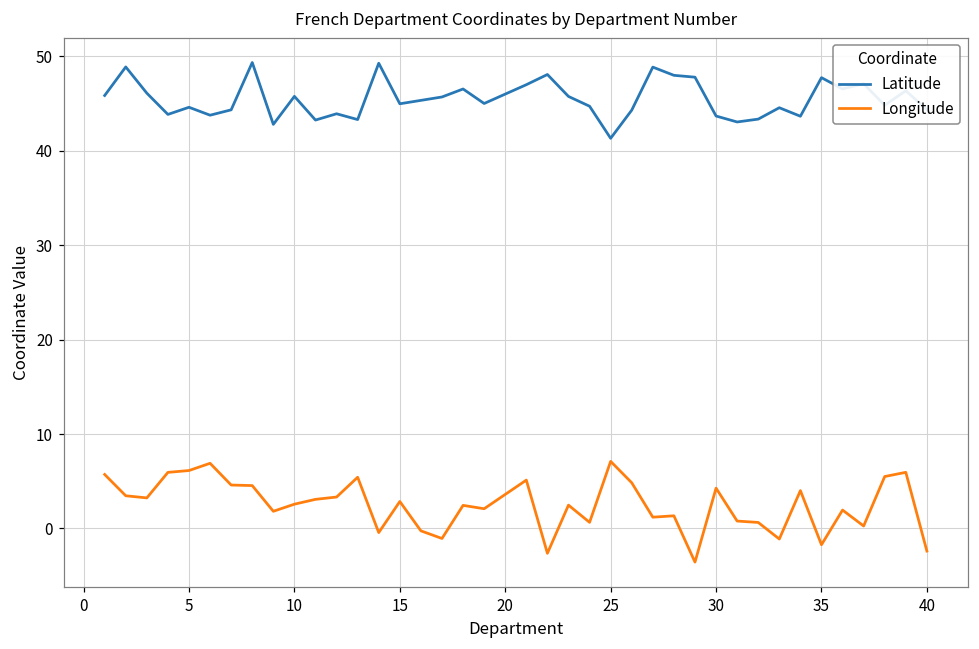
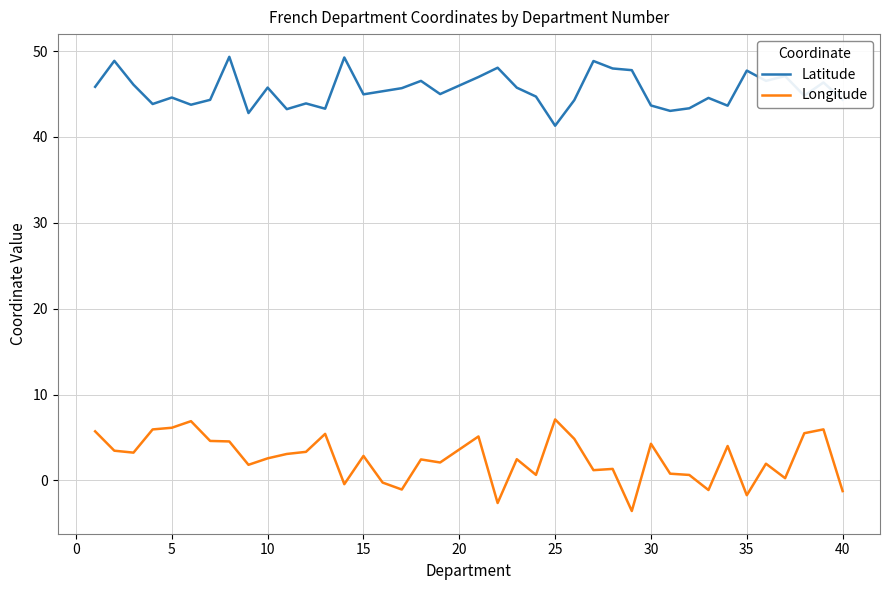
  {
    "Latitude": {
      "5": 45,
      "10": 46,
      "15": 45,
      "25": 41,
      "30": 44,
      "35": 48
    },
    "Longitude": {
      "5": 6,
      "10": 3,
      "15": 3,
      "25": 7,
      "30": 4,
      "35": -2,
-     "40": -2
+     "40": -1
    }
  }
